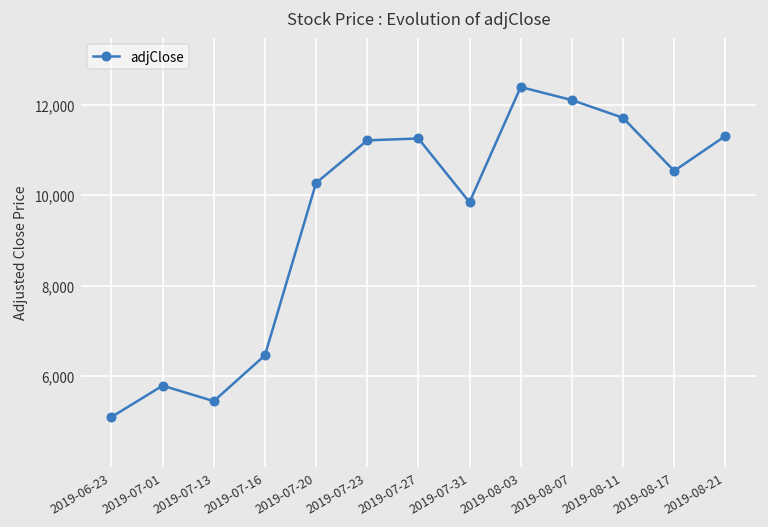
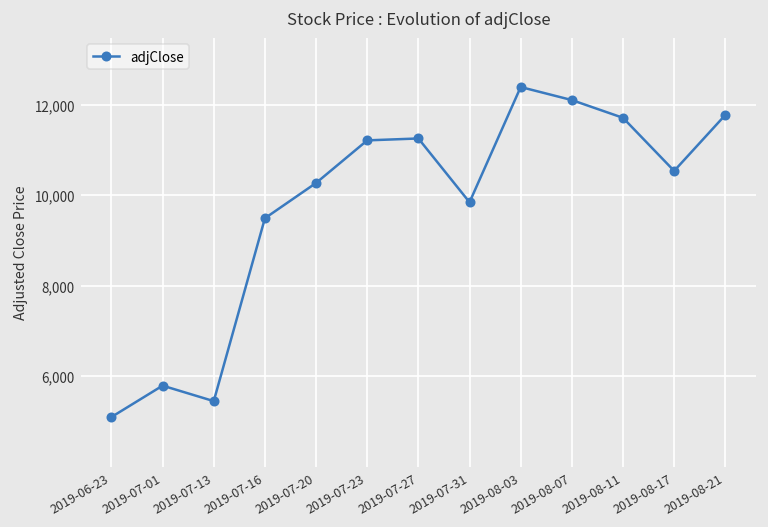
  {
    "2019-06-23": "5,100",
    "2019-07-01": "5,800",
    "2019-07-13": "5,500",
-   "2019-07-16": "6,500",
+   "2019-07-16": "9,500",
    "2019-07-20": "10,300",
    "2019-07-23": "11,200",
    "2019-07-27": "11,300",
    "2019-07-31": "9,800",
    "2019-08-03": "12,400",
    "2019-08-07": "12,100",
    "2019-08-11": "11,700",
    "2019-08-17": "10,500",
-   "2019-08-21": "11,300"
+   "2019-08-21": "11,800"
  }
